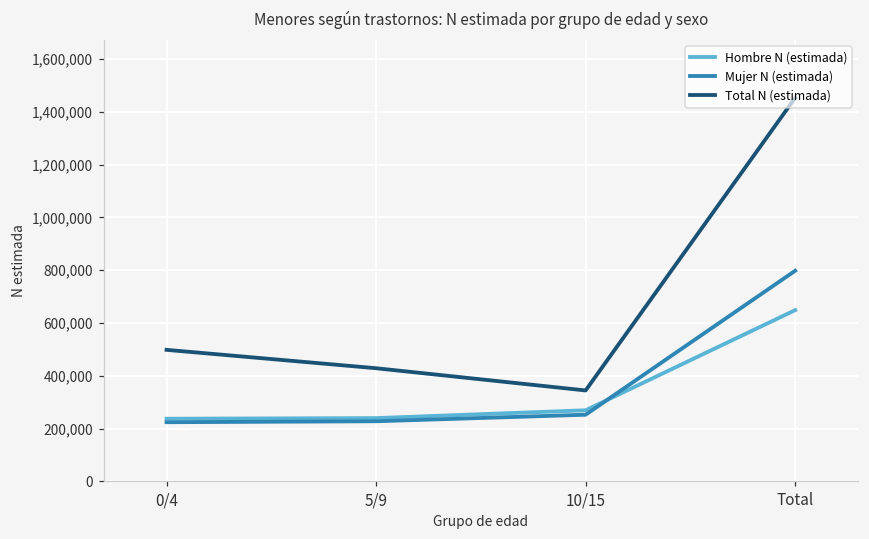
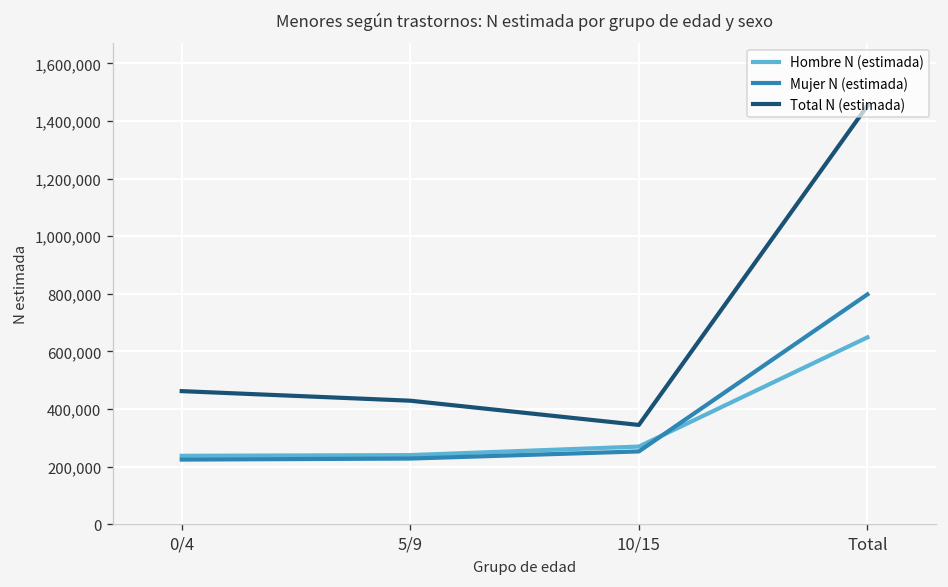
  {
    "Hombre N (estimada)": {
      "0/4": "240,000",
      "5/9": "240,000",
      "10/15": "270,000",
      "Total": "650,000"
    },
    "Mujer N (estimada)": {
      "0/4": "220,000",
      "5/9": "230,000",
      "10/15": "250,000",
      "Total": "800,000"
    },
    "Total N (estimada)": {
-     "0/4": "500,000",
+     "0/4": "460,000",
      "5/9": "430,000",
      "10/15": "340,000"
    }
  }
